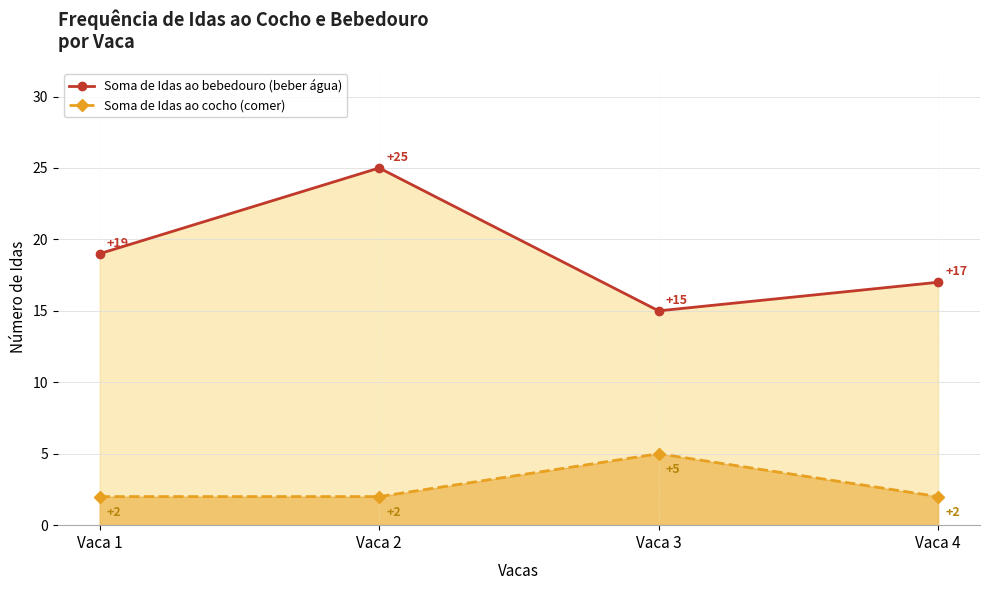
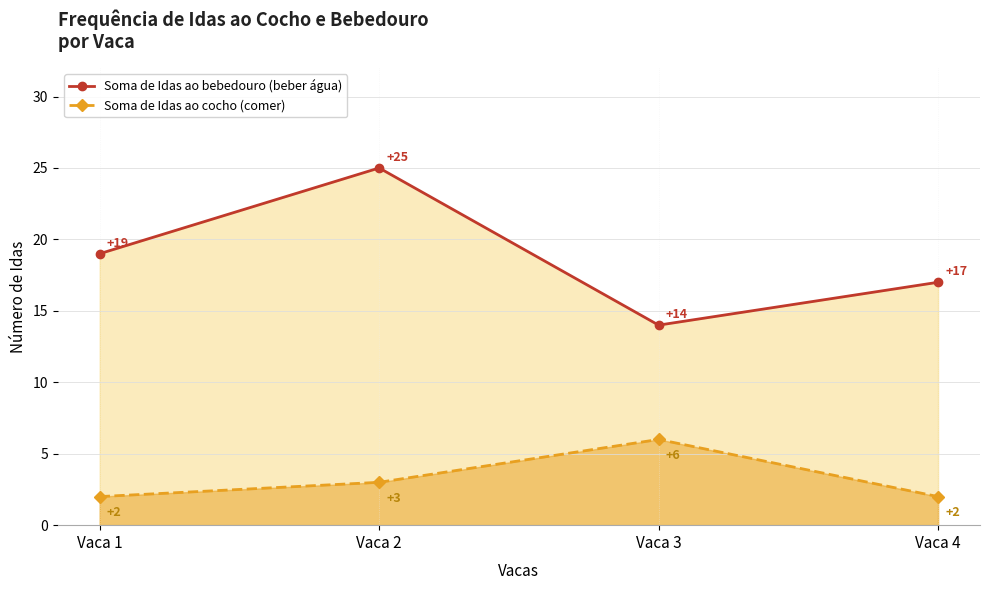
  {
    "Soma de Idas ao bebedouro (beber água)": {
      "Vaca 1": "+19",
      "Vaca 2": "+25",
-     "Vaca 3": "+15",
+     "Vaca 3": "+14",
      "Vaca 4": "+17"
    },
    "Soma de Idas ao cocho (comer)": {
      "Vaca 1": "+2",
-     "Vaca 2": "+2",
-     "Vaca 3": "+5",
+     "Vaca 2": "+3",
+     "Vaca 3": "+6",
      "Vaca 4": "+2"
    }
  }
